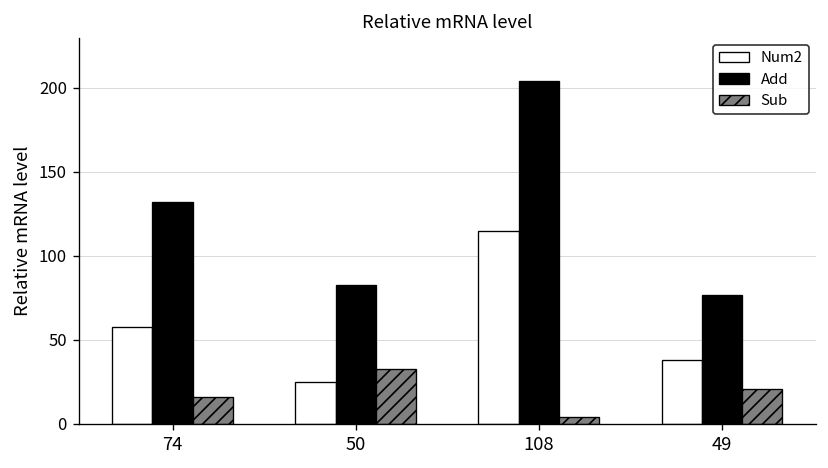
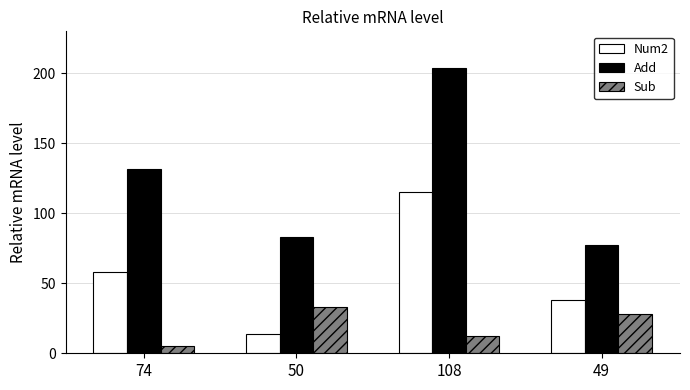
  {
    "Num2": {
      "74": 58,
-     "50": 25,
+     "50": 14,
      "108": 115,
      "49": 38
    },
    "Add": {
      "74": 132,
      "50": 83,
      "108": 204,
      "49": 77
    },
    "Sub": {
-     "74": 16,
+     "74": 5,
      "50": 33,
-     "108": 4,
-     "49": 21
+     "108": 12,
+     "49": 28
    }
  }
